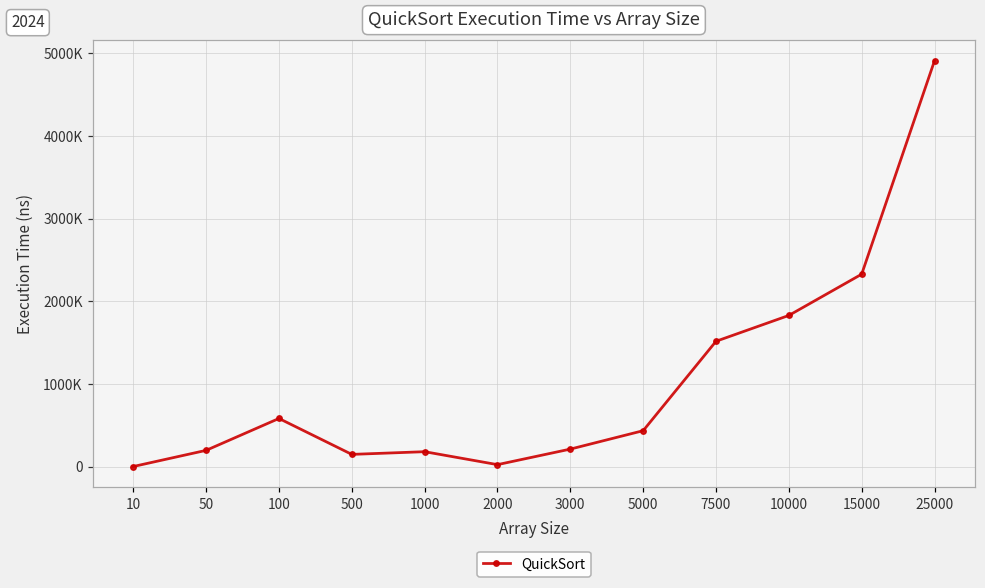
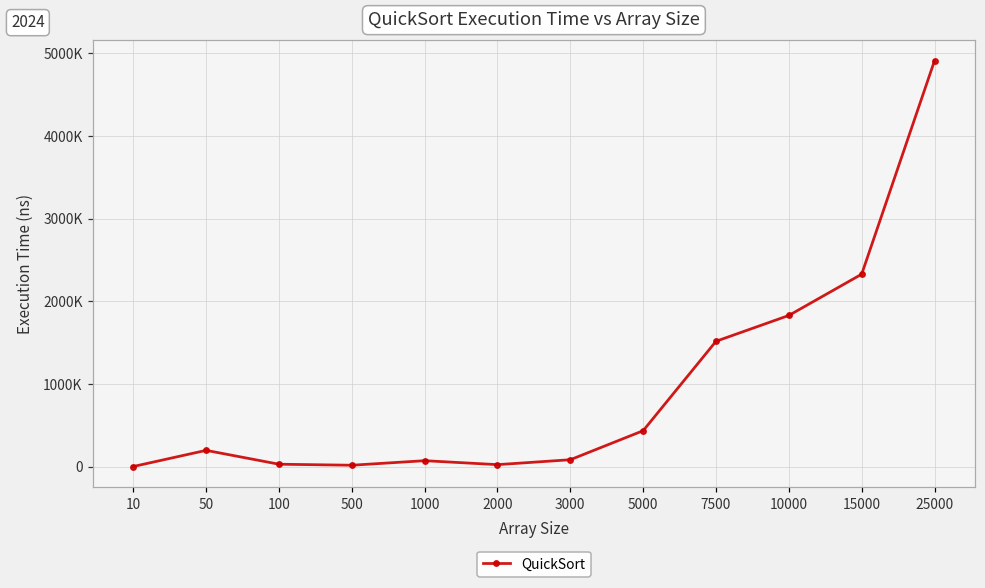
  {
    "10": 0,
    "50": 200000,
-   "100": 600000,
-   "500": 100000,
-   "1000": 200000,
+   "100": 0,
+   "500": 0,
+   "1000": 100000,
    "2000": 0,
-   "3000": 200000,
+   "3000": 100000,
    "5000": 400000,
    "7500": 1500000,
    "10000": 1800000,
    "15000": 2300000,
    "25000": 4900000
  }
